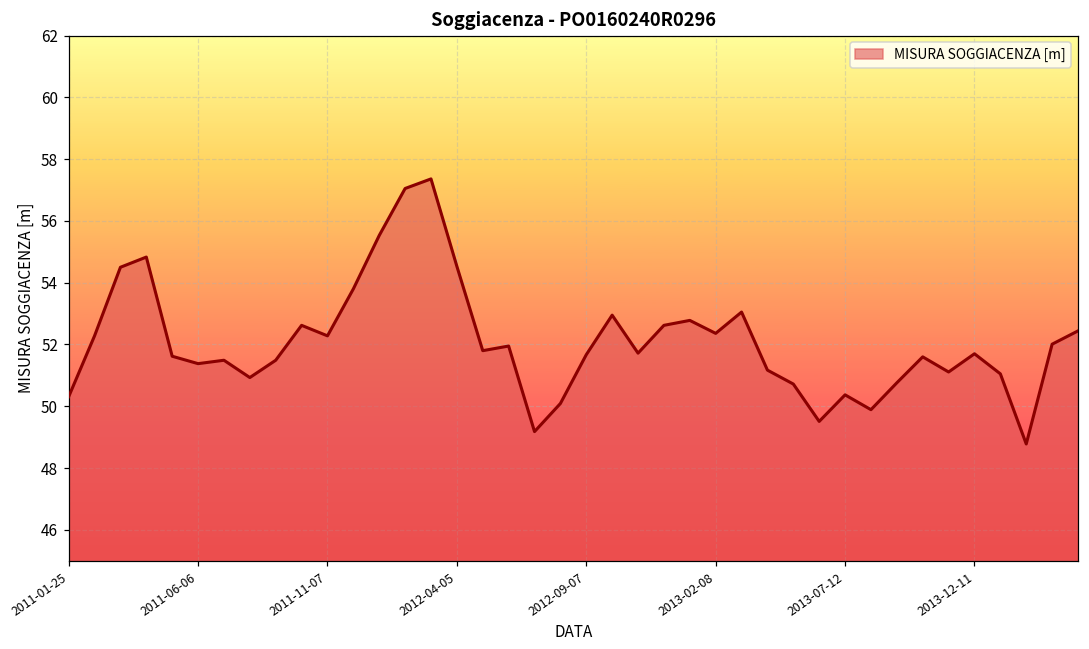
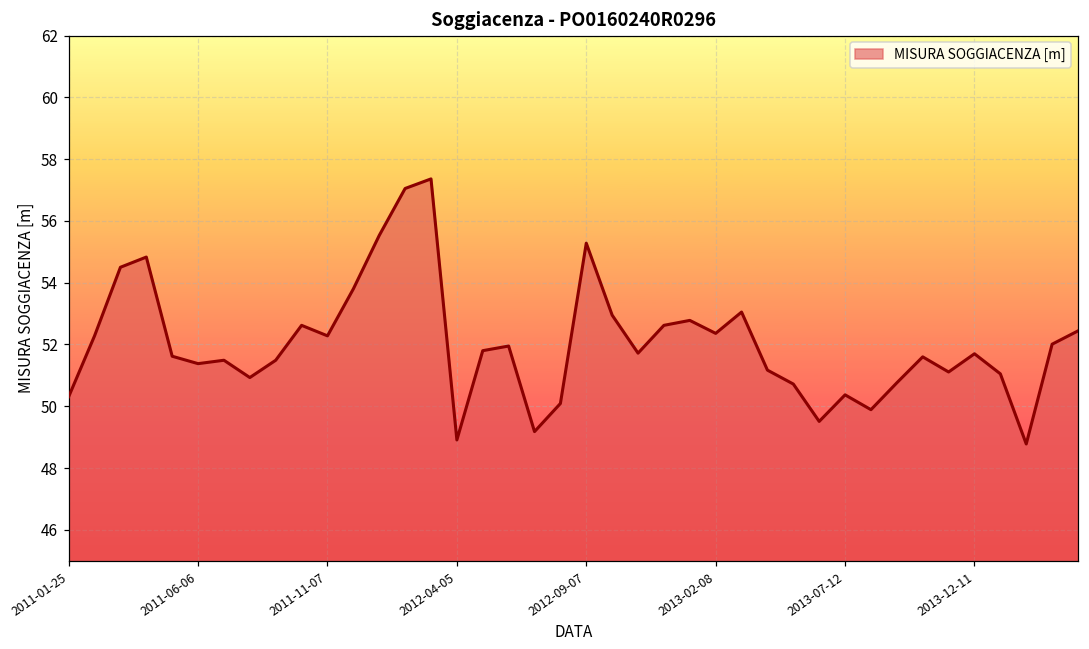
  {
    "2011-01-25": 50.3,
    "2011-06-06": 51.4,
    "2011-11-07": 52.3,
-   "2012-04-05": 54.5,
-   "2012-09-07": 51.7,
+   "2012-04-05": 48.9,
+   "2012-09-07": 55.3,
    "2013-02-08": 52.4,
    "2013-07-12": 50.4,
    "2013-12-11": 51.7
  }
